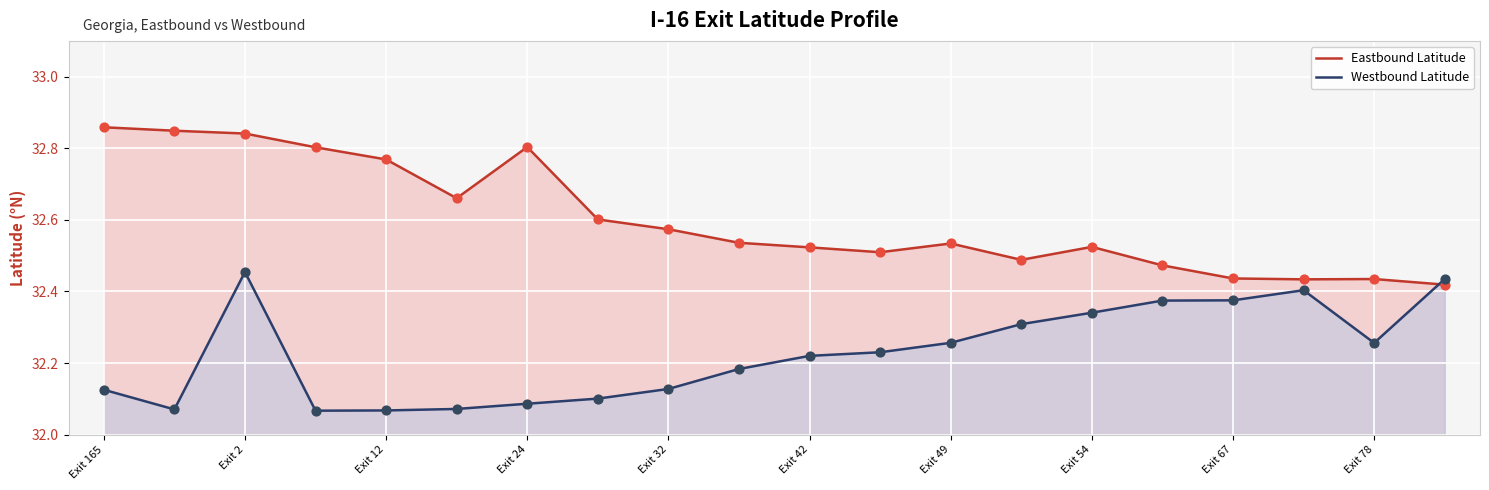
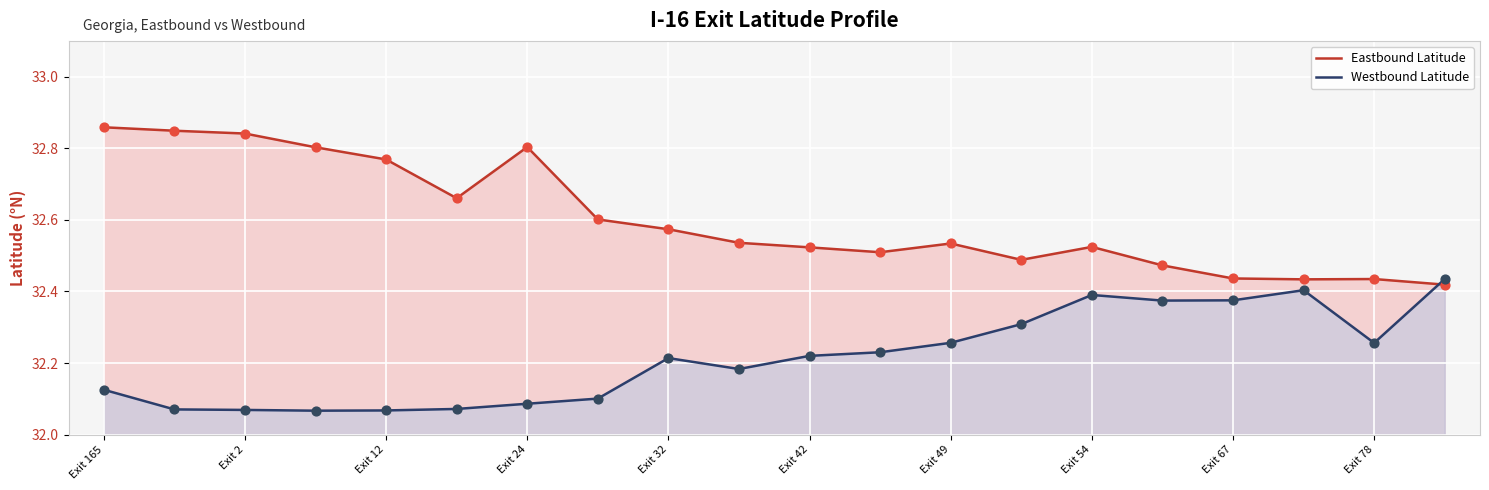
  {
    "Eastbound Latitude": {
      "Exit 165": 32.86,
      "Exit 2": 32.84,
      "Exit 12": 32.77,
      "Exit 24": 32.80,
      "Exit 32": 32.57,
      "Exit 42": 32.52,
      "Exit 49": 32.53,
      "Exit 54": 32.52,
      "Exit 67": 32.44,
      "Exit 78": 32.43
    },
    "Westbound Latitude": {
      "Exit 165": 32.13,
-     "Exit 2": 32.45,
+     "Exit 2": 32.07,
      "Exit 12": 32.07,
      "Exit 24": 32.09,
-     "Exit 32": 32.13,
+     "Exit 32": 32.21,
      "Exit 42": 32.22,
      "Exit 49": 32.26,
-     "Exit 54": 32.34,
+     "Exit 54": 32.39,
      "Exit 67": 32.38,
      "Exit 78": 32.26
    }
  }
